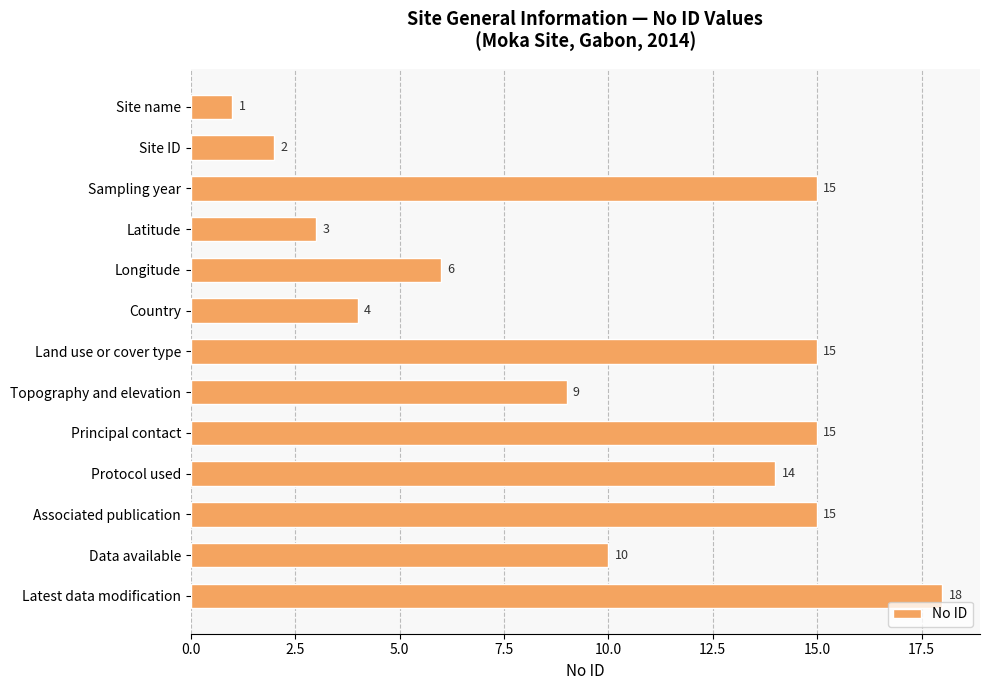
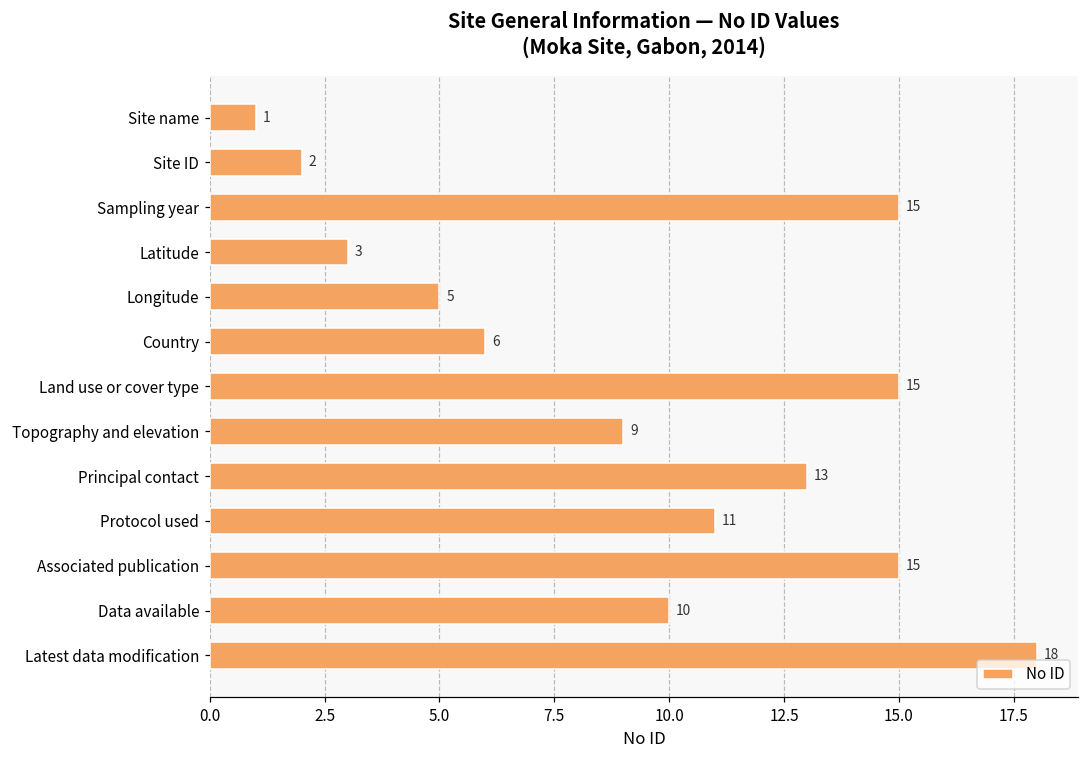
  {
    "Site name": 1,
    "Site ID": 2,
    "Sampling year": 15,
    "Latitude": 3,
-   "Longitude": 6,
-   "Country": 4,
+   "Longitude": 5,
+   "Country": 6,
    "Land use or cover type": 15,
    "Topography and elevation": 9,
-   "Principal contact": 15,
-   "Protocol used": 14,
+   "Principal contact": 13,
+   "Protocol used": 11,
    "Associated publication": 15,
    "Data available": 10
  }
